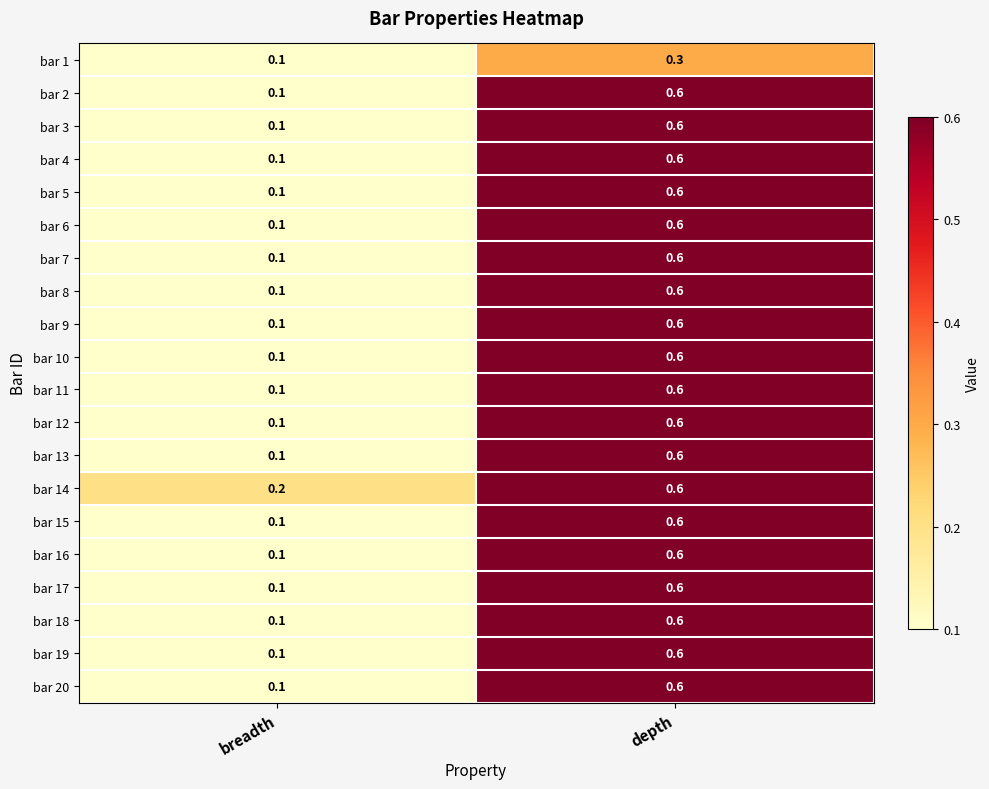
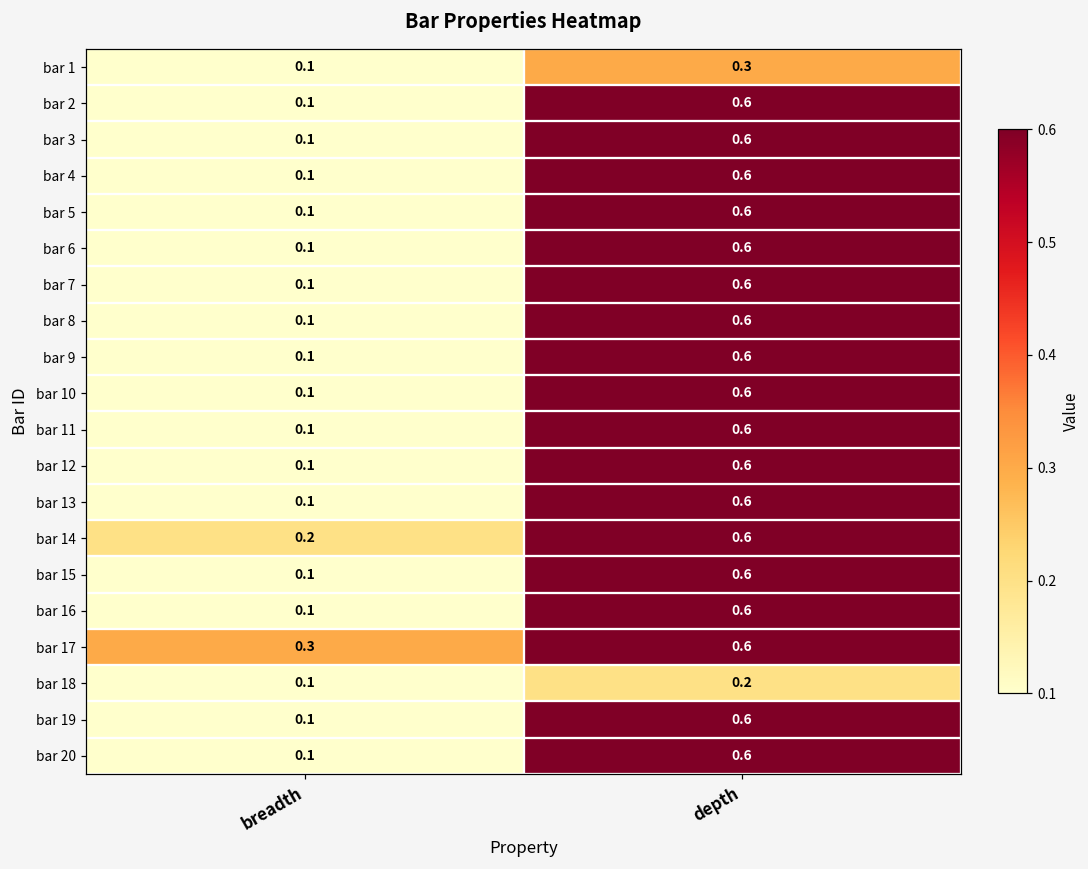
  {
    "bar 1": {
      "breadth": 0.1,
      "depth": 0.3
    },
    "bar 2": {
      "breadth": 0.1,
      "depth": 0.6
    },
    "bar 3": {
      "breadth": 0.1,
      "depth": 0.6
    },
    "bar 4": {
      "breadth": 0.1,
      "depth": 0.6
    },
    "bar 5": {
      "breadth": 0.1,
      "depth": 0.6
    },
    "bar 6": {
      "breadth": 0.1,
      "depth": 0.6
    },
    "bar 7": {
      "breadth": 0.1,
      "depth": 0.6
    },
    "bar 8": {
      "breadth": 0.1,
      "depth": 0.6
    },
    "bar 9": {
      "breadth": 0.1,
      "depth": 0.6
    },
    "bar 10": {
      "breadth": 0.1,
      "depth": 0.6
    },
    "bar 11": {
      "breadth": 0.1,
      "depth": 0.6
    },
    "bar 12": {
      "breadth": 0.1,
      "depth": 0.6
    },
    "bar 13": {
      "breadth": 0.1,
      "depth": 0.6
    },
    "bar 14": {
      "breadth": 0.2,
      "depth": 0.6
    },
    "bar 15": {
      "breadth": 0.1,
      "depth": 0.6
    },
    "bar 16": {
      "breadth": 0.1,
      "depth": 0.6
    },
    "bar 17": {
-     "breadth": 0.1,
+     "breadth": 0.3,
      "depth": 0.6
    },
    "bar 18": {
      "breadth": 0.1,
-     "depth": 0.6
+     "depth": 0.2
    },
    "bar 19": {
      "breadth": 0.1,
      "depth": 0.6
    },
    "bar 20": {
      "breadth": 0.1,
      "depth": 0.6
    }
  }
